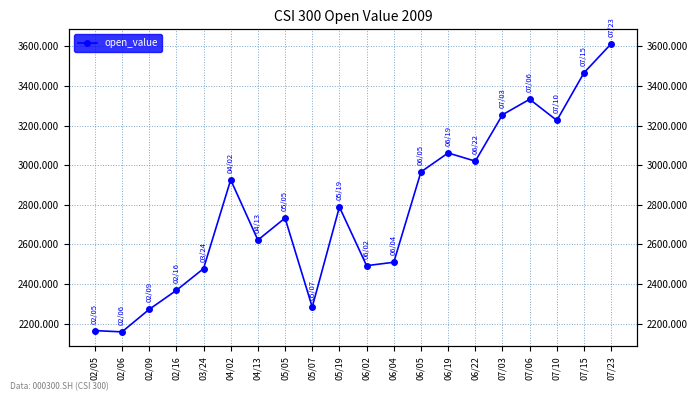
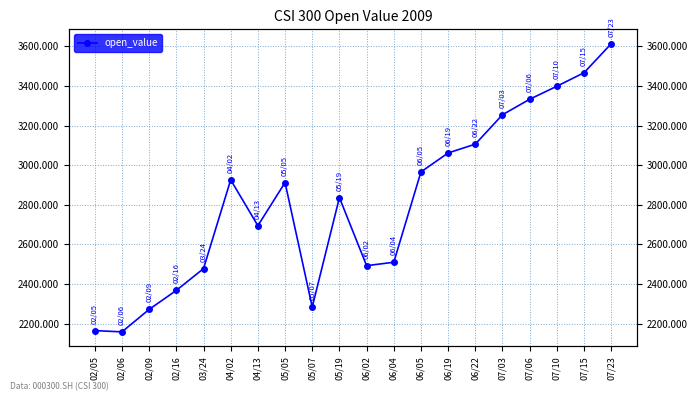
  {
-   "04/13": 2620,
-   "05/05": 2730,
-   "05/19": 2790,
-   "06/22": 3020,
-   "07/10": 3230
+   "04/13": 2690,
+   "05/05": 2910,
+   "05/19": 2840,
+   "06/22": 3110,
+   "07/10": 3400
  }
